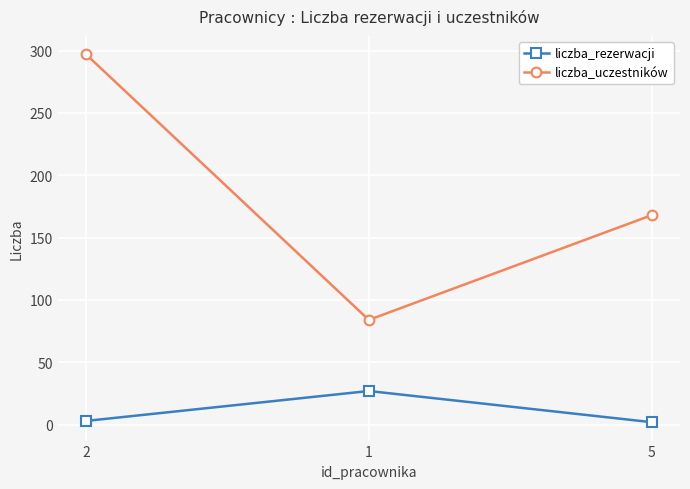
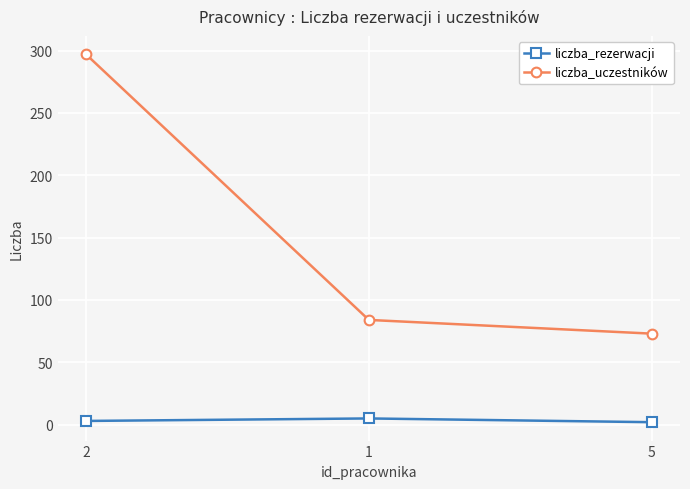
  {
    "liczba_rezerwacji": {
      "2": 3,
-     "1": 27,
+     "1": 5,
      "5": 2
    },
    "liczba_uczestników": {
      "2": 297,
      "1": 84,
-     "5": 168
+     "5": 73
    }
  }
